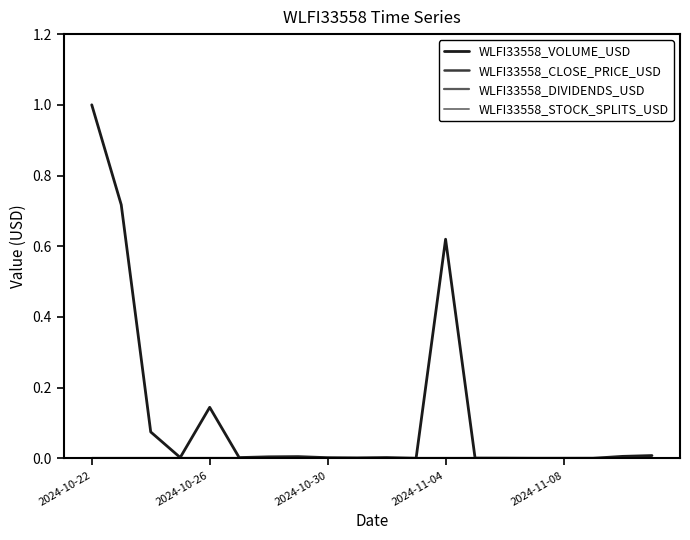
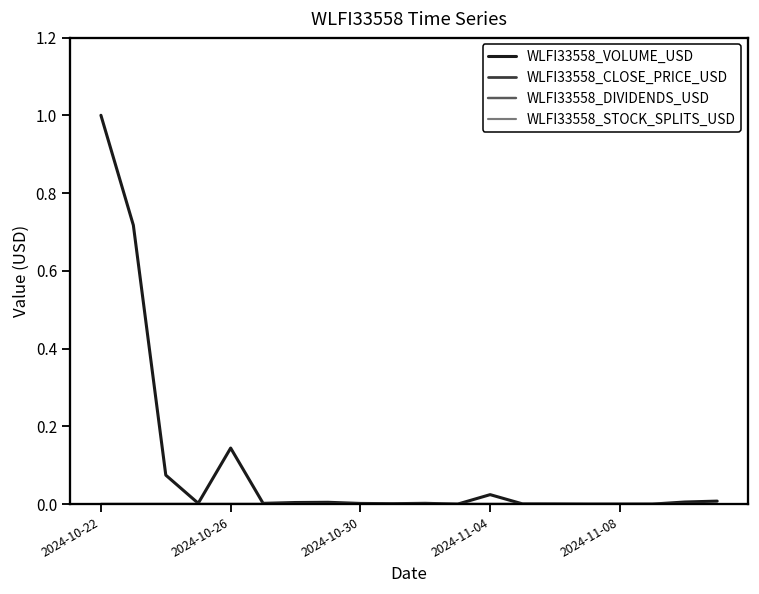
  {
    "WLFI33558_VOLUME_USD": {
      "2024-10-22": 1.00,
      "2024-10-26": 0.14,
-     "2024-11-04": 0.62
+     "2024-11-04": 0.02
    },
    "WLFI33558_STOCK_SPLITS_USD": {
      "2024-10-22": 0.00,
      "2024-10-26": 0.00,
      "2024-11-04": 0.00
    }
  }
